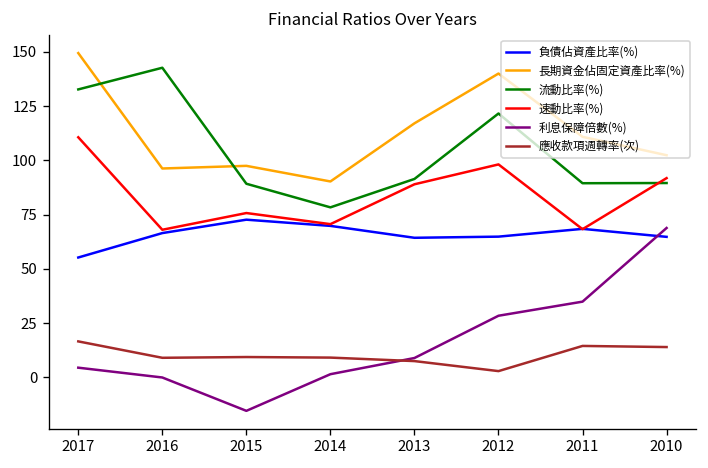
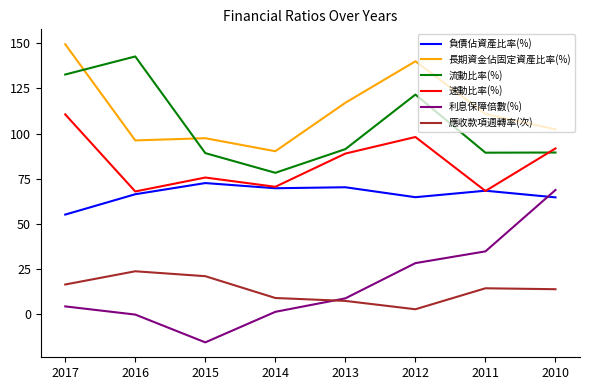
  {
    "負債佔資產比率(%)": {
      "2017": 55,
      "2016": 66,
      "2015": 73,
-     "2013": 64,
+     "2013": 70,
      "2012": 65,
      "2010": 65
    },
    "長期資金佔固定資產比率(%)": {
      "2017": 149,
      "2016": 96,
      "2015": 97,
      "2014": 90,
      "2013": 117,
      "2012": 140
    },
    "流動比率(%)": {
      "2017": 133,
      "2016": 143,
      "2015": 89,
      "2014": 78,
      "2013": 91,
      "2012": 122,
      "2011": 89,
      "2010": 90
    },
    "速動比率(%)": {
      "2017": 111,
      "2016": 68,
      "2015": 76,
      "2013": 89,
      "2012": 98,
      "2010": 92
    },
    "利息保障倍數(%)": {
      "2017": 4,
      "2016": 0,
      "2015": -16,
      "2014": 1,
      "2013": 9,
      "2012": 28,
      "2011": 35,
      "2010": 69
    },
    "應收款項週轉率(次)": {
      "2017": 17,
-     "2016": 9,
-     "2015": 9,
+     "2016": 24,
+     "2015": 21,
      "2014": 9,
      "2013": 7,
      "2012": 3,
      "2011": 14,
      "2010": 14
    }
  }
